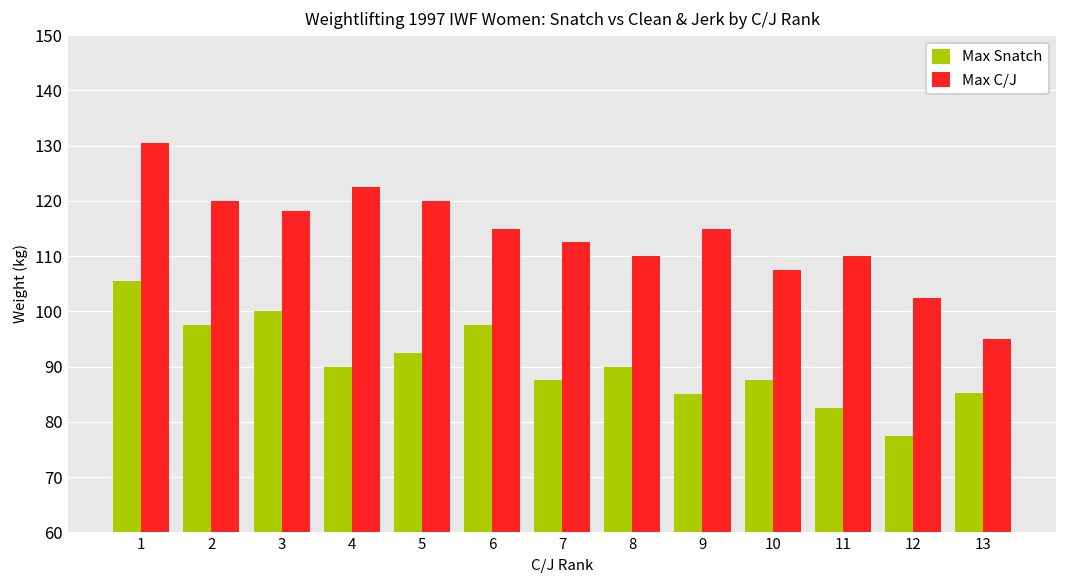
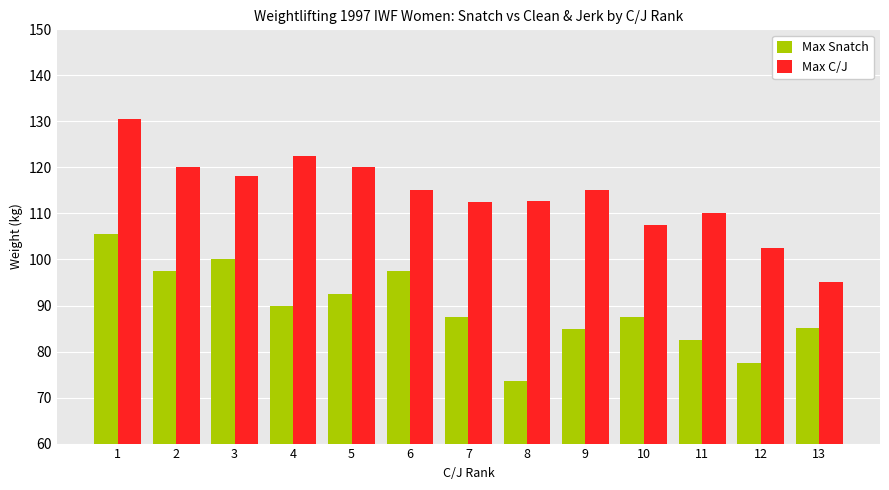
  {
    "Max Snatch": {
      "1": 106,
      "2": 98,
      "3": 100,
      "4": 90,
      "5": 93,
      "6": 98,
      "7": 88,
-     "8": 90,
+     "8": 74,
      "9": 85,
      "10": 88,
      "11": 83,
      "12": 78,
      "13": 85
    },
    "Max C/J": {
      "1": 131,
      "2": 120,
      "3": 118,
      "4": 123,
      "5": 120,
      "6": 115,
      "7": 113,
-     "8": 110,
+     "8": 113,
      "9": 115,
      "10": 108,
      "11": 110,
      "12": 103,
      "13": 95
    }
  }
